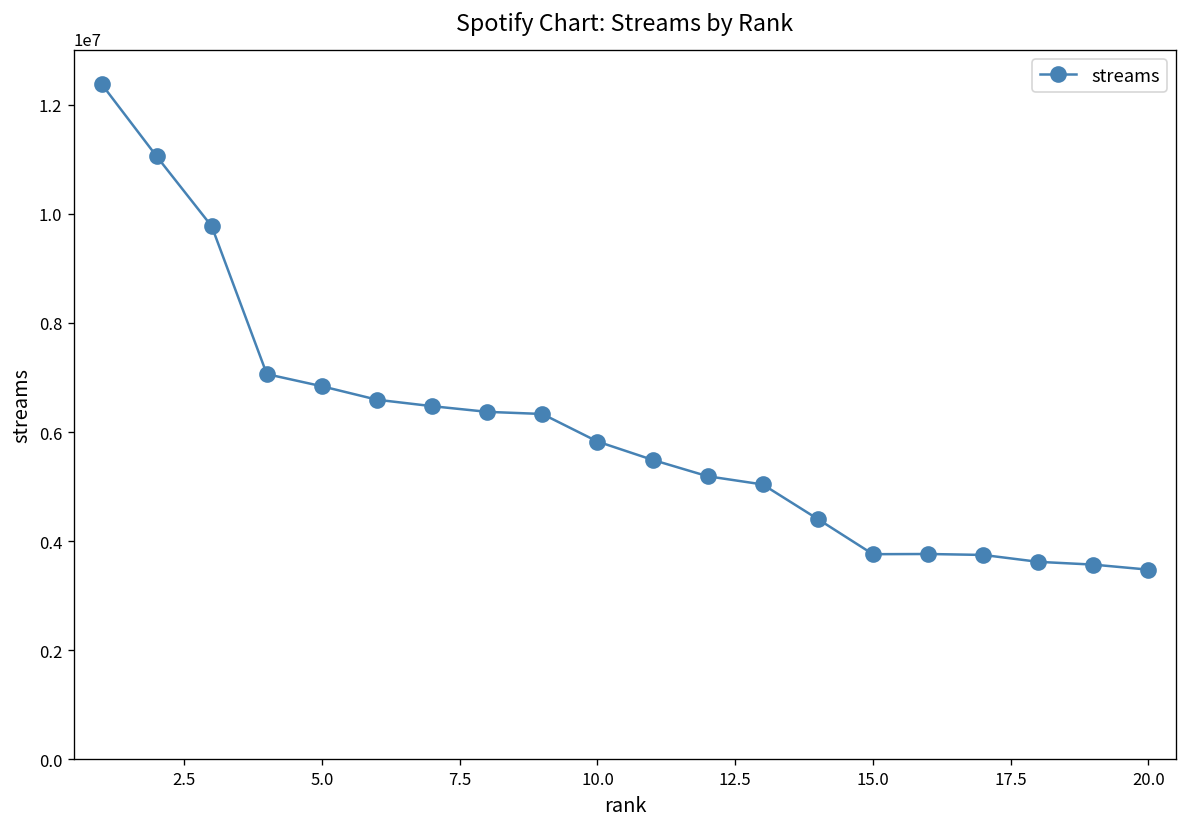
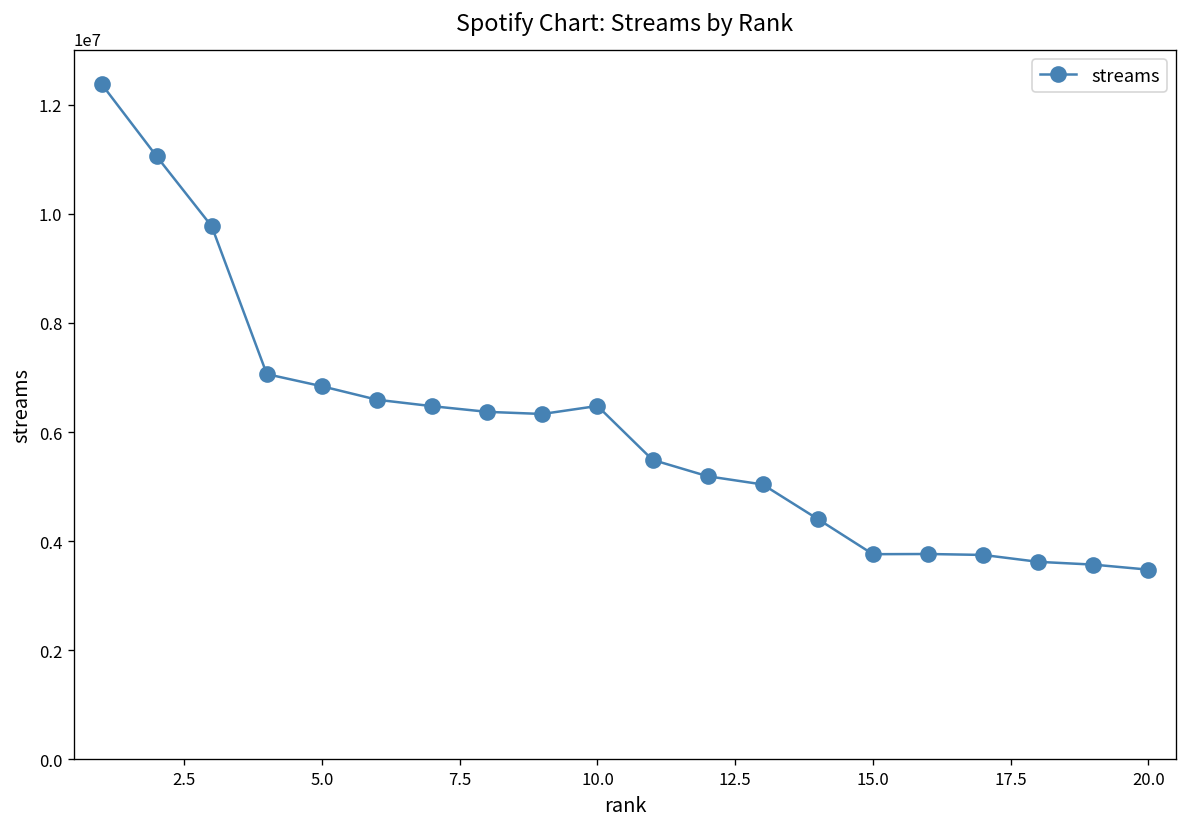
  {
    "5.0": 6800000,
-   "10.0": 5800000,
+   "10.0": 6500000,
    "15.0": 3800000,
    "20.0": 3500000
  }
